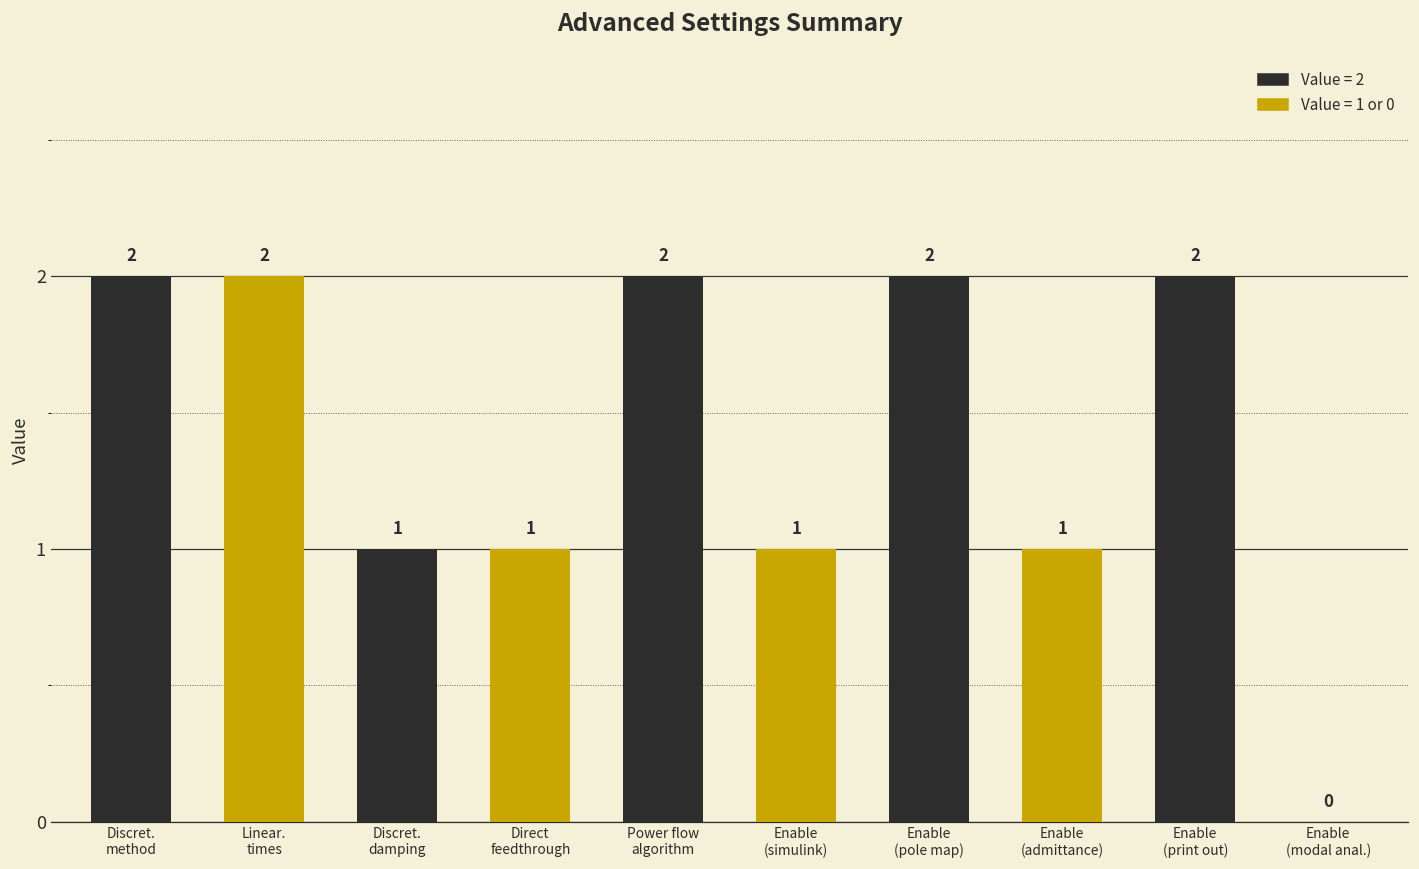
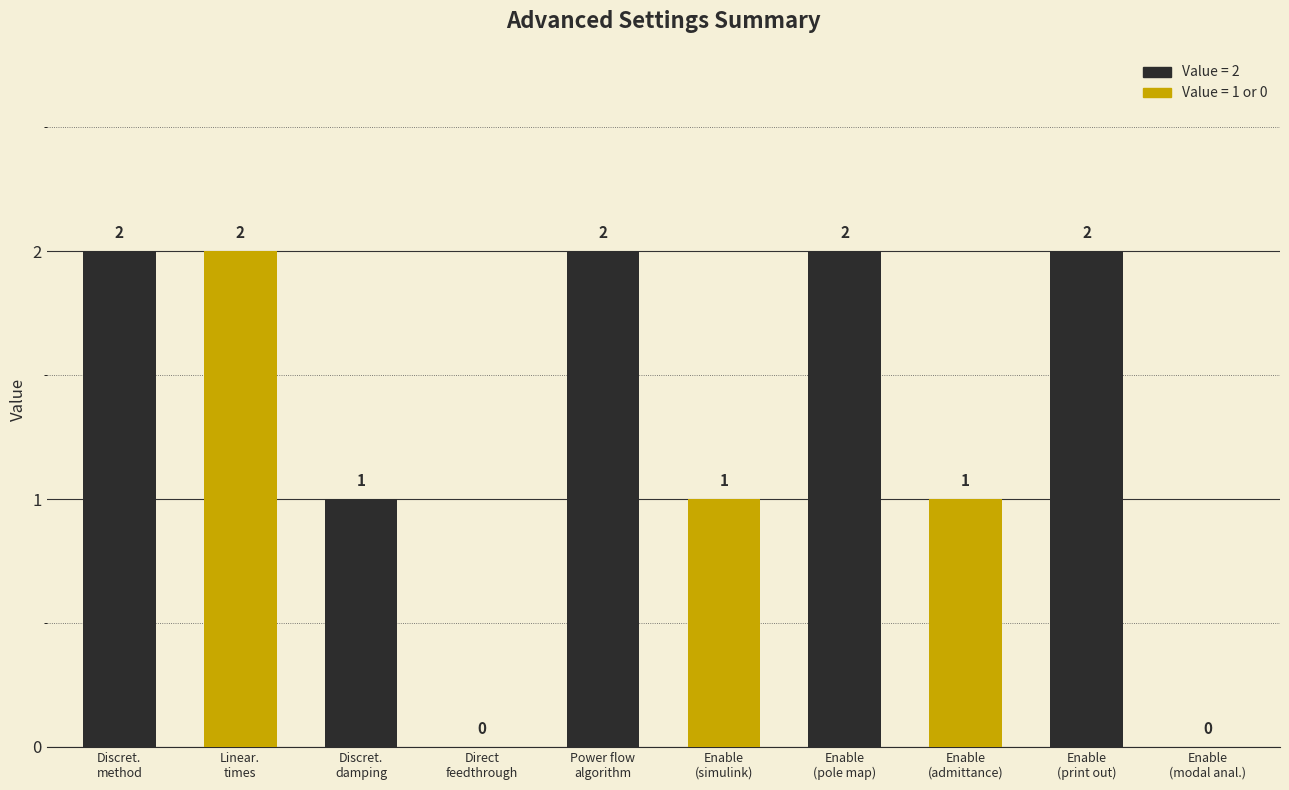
  {
    "Discret. method": 2,
    "Linear. times": 2,
    "Discret. damping": 1,
-   "Direct feedthrough": 1,
+   "Direct feedthrough": 0,
    "Power flow algorithm": 2,
    "Enable (simulink)": 1,
    "Enable (pole map)": 2,
    "Enable (admittance)": 1,
    "Enable (print out)": 2,
    "Enable (modal anal.)": 0
  }
